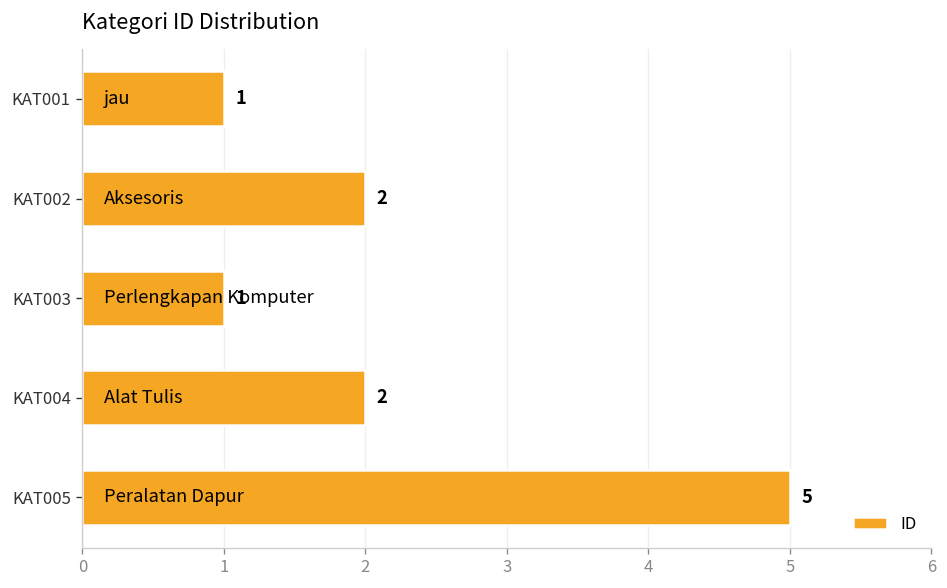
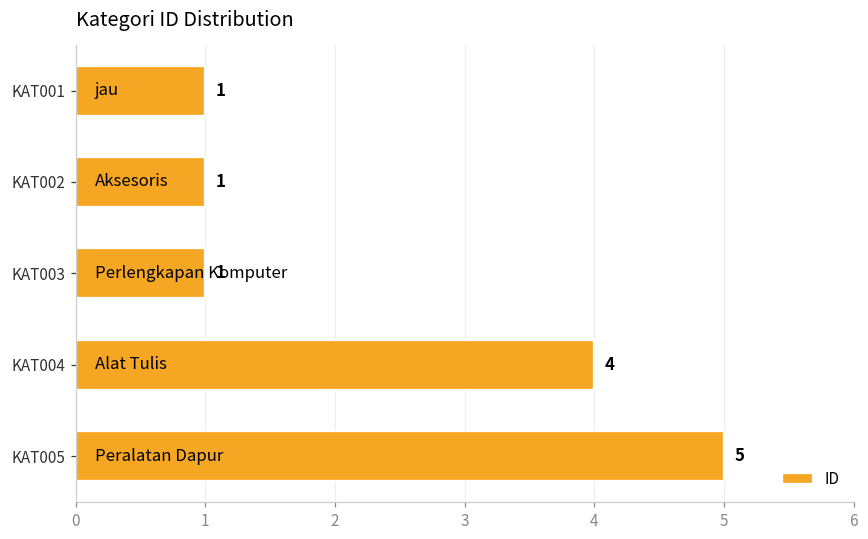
  {
    "KAT001": 1,
-   "KAT002": 2,
-   "KAT004": 2,
+   "KAT002": 1,
+   "KAT004": 4,
    "KAT005": 5
  }
